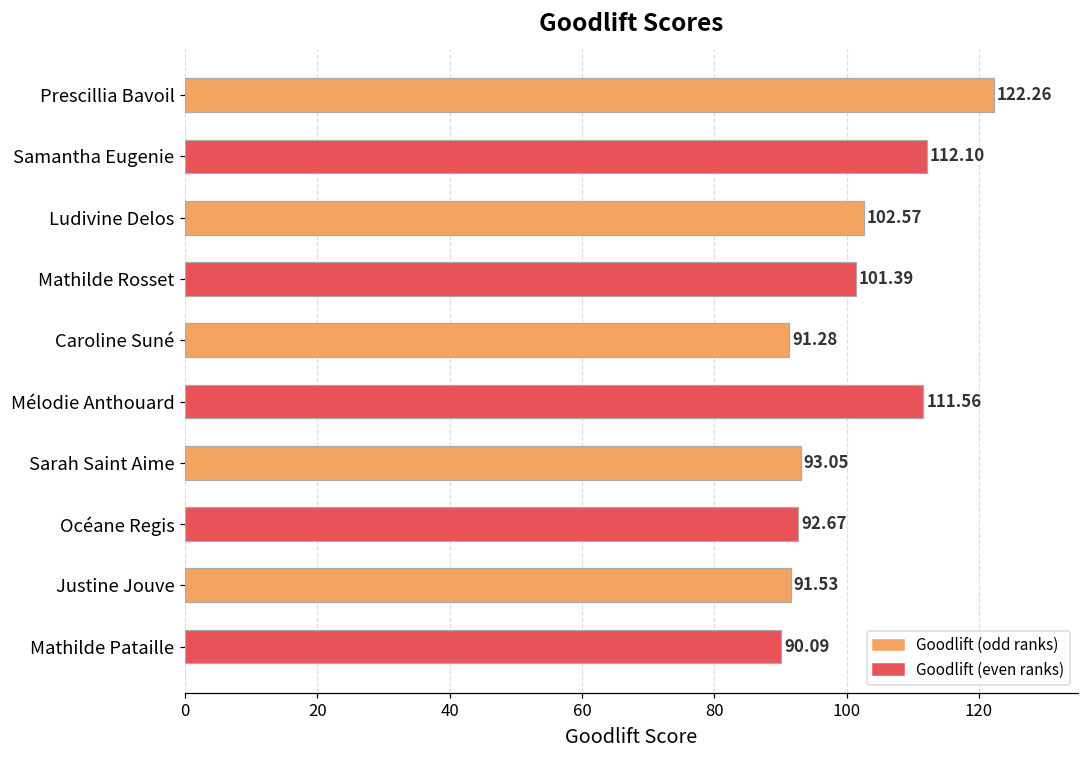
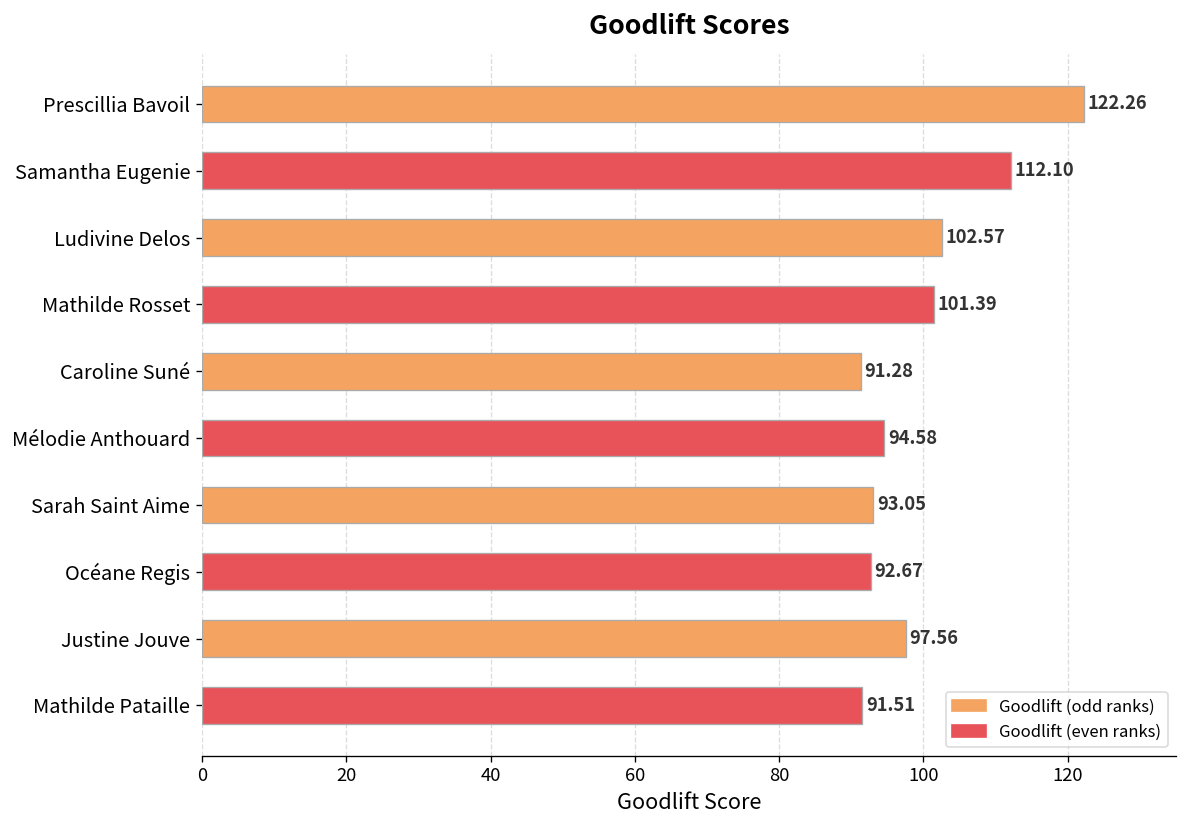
  {
    "Prescillia Bavoil": 122.26,
    "Samantha Eugenie": 112.10,
    "Ludivine Delos": 102.57,
    "Mathilde Rosset": 101.39,
    "Caroline Suné": 91.28,
-   "Mélodie Anthouard": 111.56,
+   "Mélodie Anthouard": 94.58,
    "Sarah Saint Aime": 93.05,
    "Océane Regis": 92.67,
-   "Justine Jouve": 91.53,
-   "Mathilde Pataille": 90.09
+   "Justine Jouve": 97.56,
+   "Mathilde Pataille": 91.51
  }
